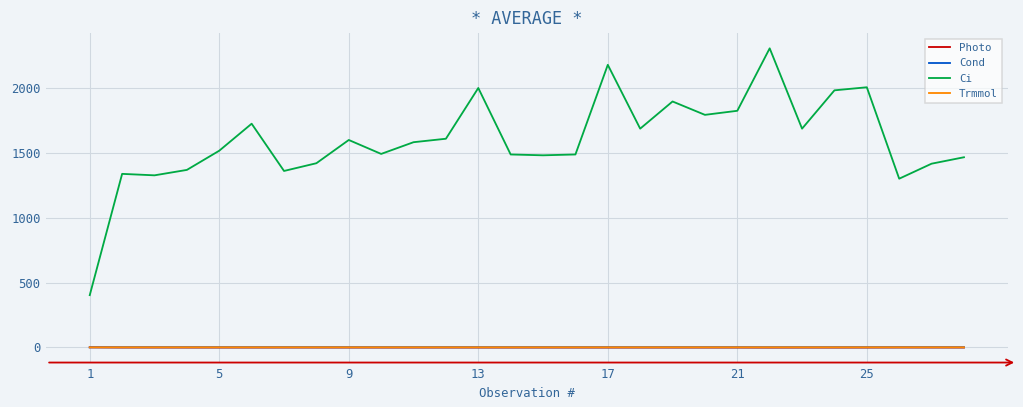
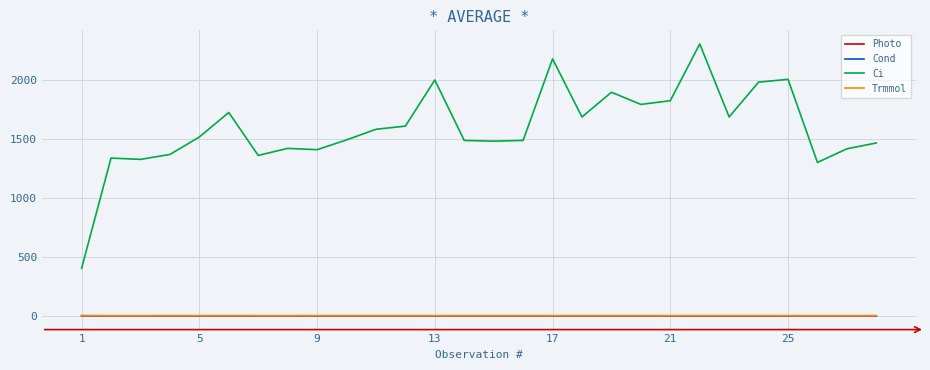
  {
    "Trmmol": {
      "1": 0,
      "5": 0,
      "9": 0,
      "13": 0,
      "17": 0,
      "21": 0,
      "25": 0
    },
    "Ci": {
      "1": 400,
      "5": 1520,
-     "9": 1600,
+     "9": 1410,
      "13": 2000,
      "17": 2180,
      "21": 1830,
      "25": 2010
    }
  }
